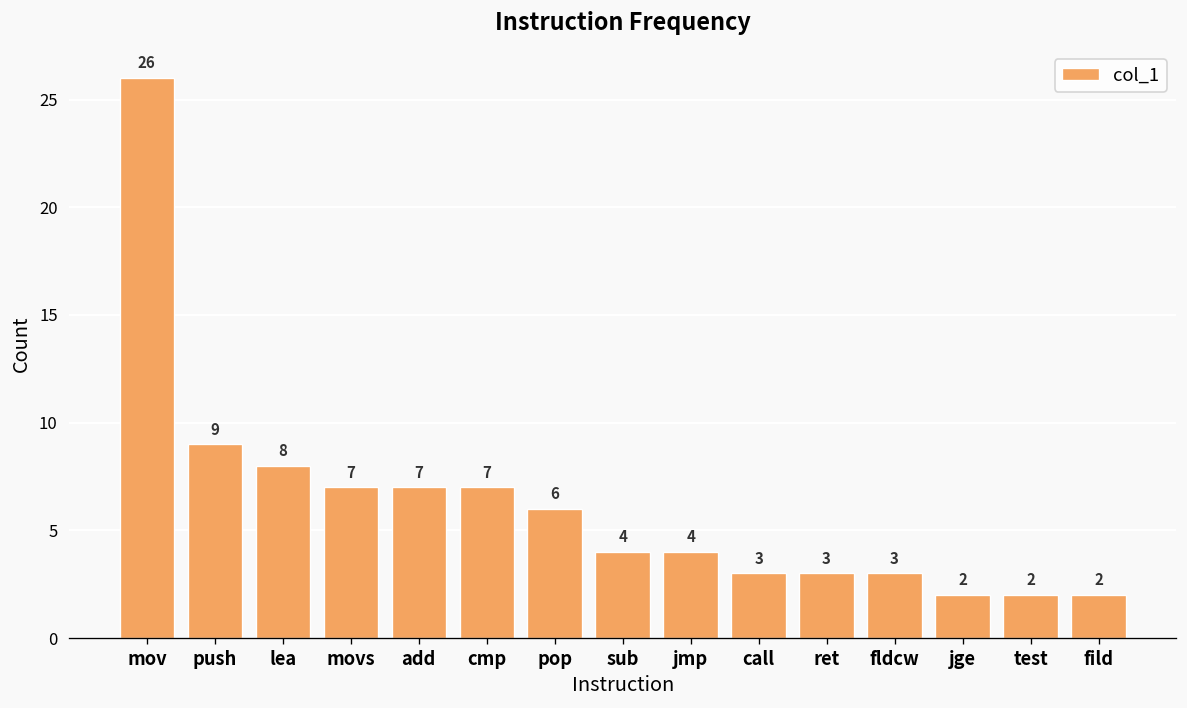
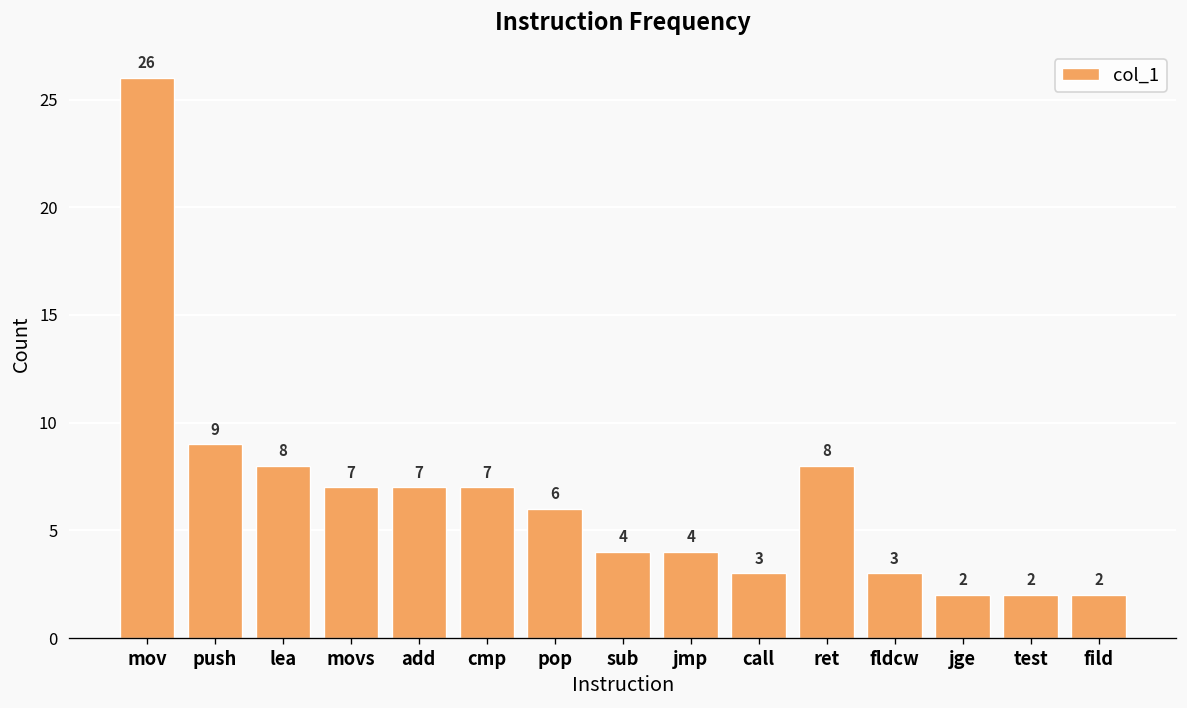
  {
    "mov": 26,
    "push": 9,
    "lea": 8,
    "movs": 7,
    "add": 7,
    "cmp": 7,
    "pop": 6,
    "sub": 4,
    "jmp": 4,
    "call": 3,
-   "ret": 3,
+   "ret": 8,
    "fldcw": 3,
    "jge": 2,
    "test": 2,
    "fild": 2
  }
